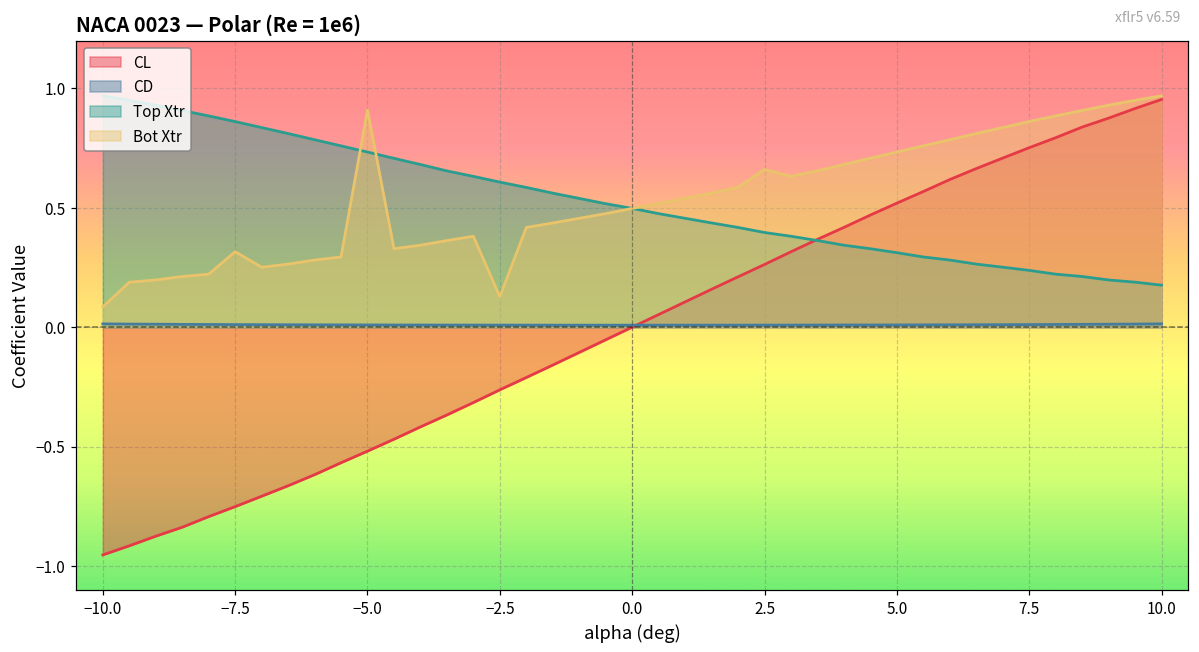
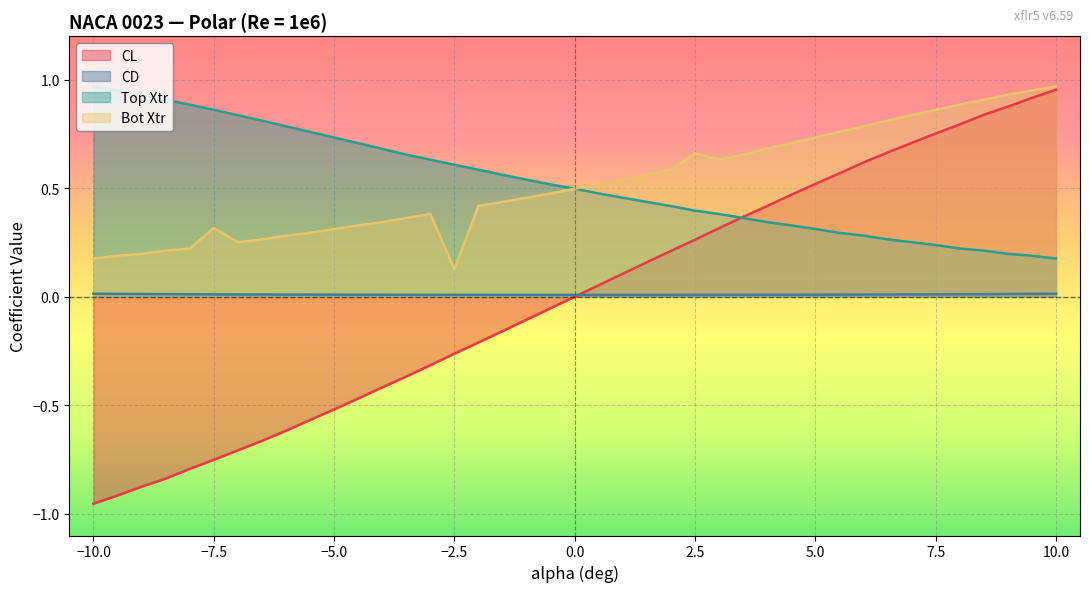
  {
    "Bot Xtr": {
-     "−10.0": 0.08,
+     "−10.0": 0.18,
      "−7.5": 0.32,
-     "−5.0": 0.91,
+     "−5.0": 0.31,
      "−2.5": 0.13,
      "2.5": 0.66,
      "5.0": 0.73,
      "7.5": 0.86,
      "10.0": 0.97
    }
  }
